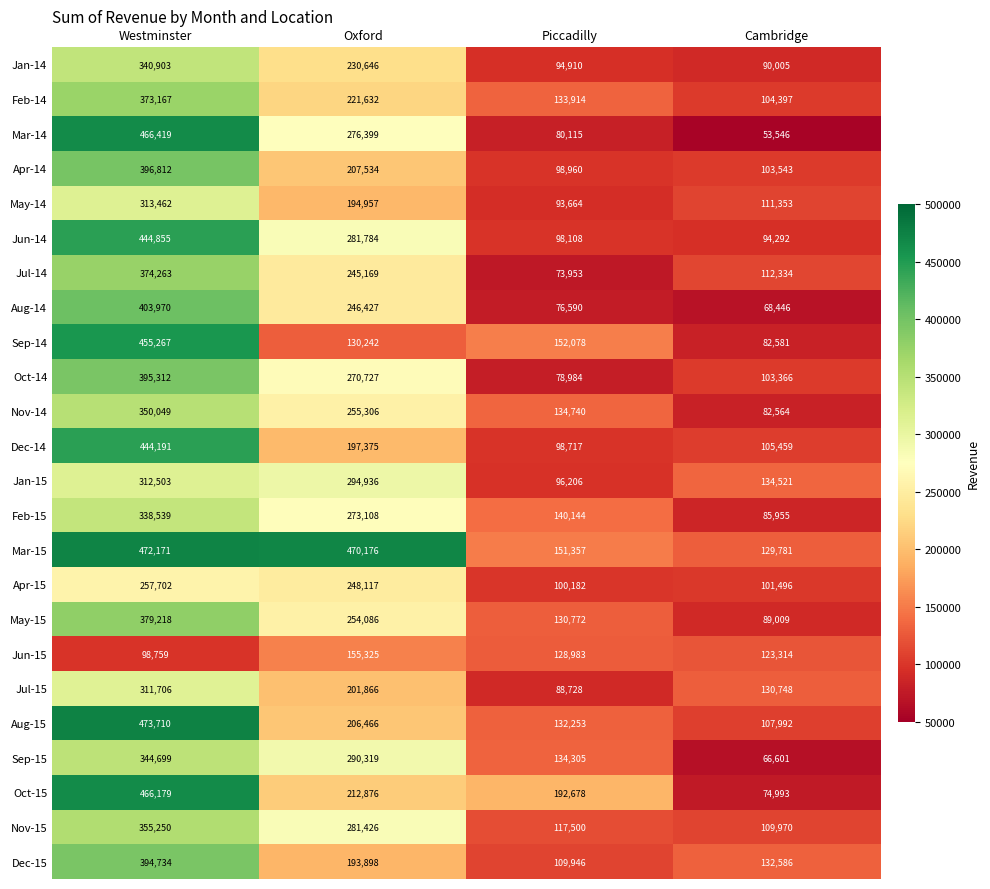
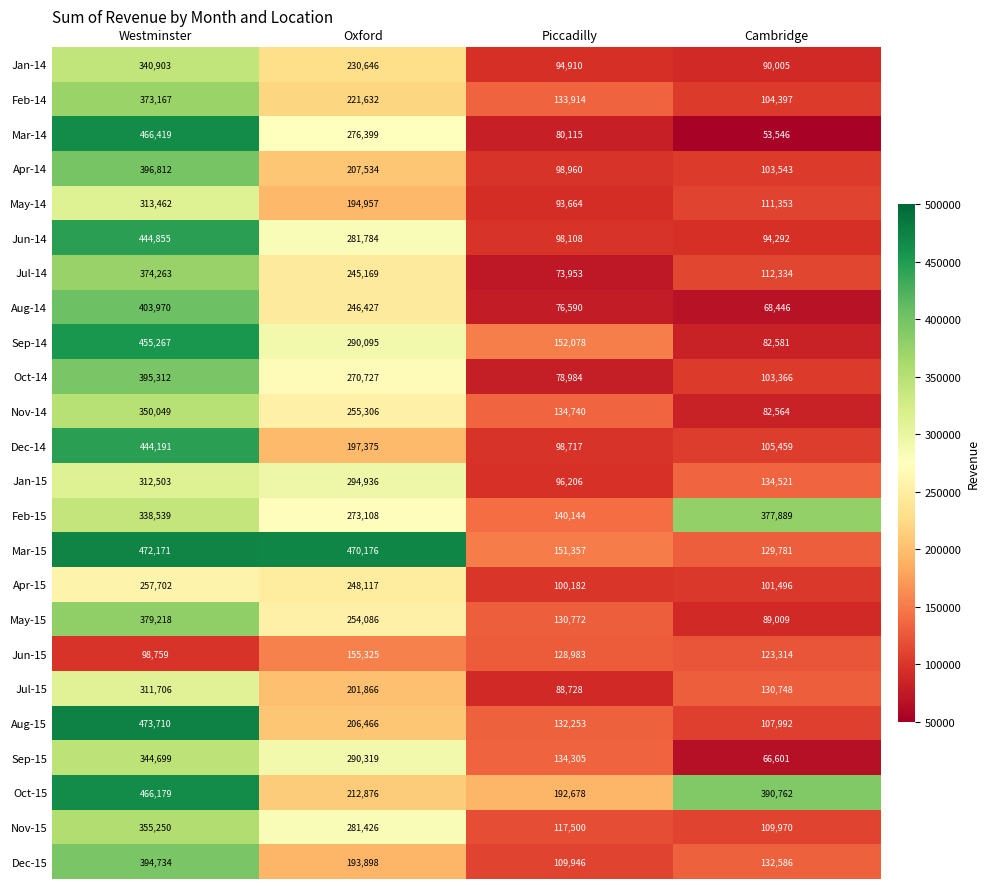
  {
    "Jan-14": {
      "Westminster": "340,903",
      "Oxford": "230,646",
      "Piccadilly": "94,910",
      "Cambridge": "90,005"
    },
    "Feb-14": {
      "Westminster": "373,167",
      "Oxford": "221,632",
      "Piccadilly": "133,914",
      "Cambridge": "104,397"
    },
    "Mar-14": {
      "Westminster": "466,419",
      "Oxford": "276,399",
      "Piccadilly": "80,115",
      "Cambridge": "53,546"
    },
    "Apr-14": {
      "Westminster": "396,812",
      "Oxford": "207,534",
      "Piccadilly": "98,960",
      "Cambridge": "103,543"
    },
    "May-14": {
      "Westminster": "313,462",
      "Oxford": "194,957",
      "Piccadilly": "93,664",
      "Cambridge": "111,353"
    },
    "Jun-14": {
      "Westminster": "444,855",
      "Oxford": "281,784",
      "Piccadilly": "98,108",
      "Cambridge": "94,292"
    },
    "Jul-14": {
      "Westminster": "374,263",
      "Oxford": "245,169",
      "Piccadilly": "73,953",
      "Cambridge": "112,334"
    },
    "Aug-14": {
      "Westminster": "403,970",
      "Oxford": "246,427",
      "Piccadilly": "76,590",
      "Cambridge": "68,446"
    },
    "Sep-14": {
      "Westminster": "455,267",
-     "Oxford": "130,242",
+     "Oxford": "290,095",
      "Piccadilly": "152,078",
      "Cambridge": "82,581"
    },
    "Oct-14": {
      "Westminster": "395,312",
      "Oxford": "270,727",
      "Piccadilly": "78,984",
      "Cambridge": "103,366"
    },
    "Nov-14": {
      "Westminster": "350,049",
      "Oxford": "255,306",
      "Piccadilly": "134,740",
      "Cambridge": "82,564"
    },
    "Dec-14": {
      "Westminster": "444,191",
      "Oxford": "197,375",
      "Piccadilly": "98,717",
      "Cambridge": "105,459"
    },
    "Jan-15": {
      "Westminster": "312,503",
      "Oxford": "294,936",
      "Piccadilly": "96,206",
      "Cambridge": "134,521"
    },
    "Feb-15": {
      "Westminster": "338,539",
      "Oxford": "273,108",
      "Piccadilly": "140,144",
-     "Cambridge": "85,955"
+     "Cambridge": "377,889"
    },
    "Mar-15": {
      "Westminster": "472,171",
      "Oxford": "470,176",
      "Piccadilly": "151,357",
      "Cambridge": "129,781"
    },
    "Apr-15": {
      "Westminster": "257,702",
      "Oxford": "248,117",
      "Piccadilly": "100,182",
      "Cambridge": "101,496"
    },
    "May-15": {
      "Westminster": "379,218",
      "Oxford": "254,086",
      "Piccadilly": "130,772",
      "Cambridge": "89,009"
    },
    "Jun-15": {
      "Westminster": "98,759",
      "Oxford": "155,325",
      "Piccadilly": "128,983",
      "Cambridge": "123,314"
    },
    "Jul-15": {
      "Westminster": "311,706",
      "Oxford": "201,866",
      "Piccadilly": "88,728",
      "Cambridge": "130,748"
    },
    "Aug-15": {
      "Westminster": "473,710",
      "Oxford": "206,466",
      "Piccadilly": "132,253",
      "Cambridge": "107,992"
    },
    "Sep-15": {
      "Westminster": "344,699",
      "Oxford": "290,319",
      "Piccadilly": "134,305",
      "Cambridge": "66,601"
    },
    "Oct-15": {
      "Westminster": "466,179",
      "Oxford": "212,876",
      "Piccadilly": "192,678",
-     "Cambridge": "74,993"
+     "Cambridge": "390,762"
    },
    "Nov-15": {
      "Westminster": "355,250",
      "Oxford": "281,426",
      "Piccadilly": "117,500",
      "Cambridge": "109,970"
    },
    "Dec-15": {
      "Westminster": "394,734",
      "Oxford": "193,898",
      "Piccadilly": "109,946",
      "Cambridge": "132,586"
    }
  }
